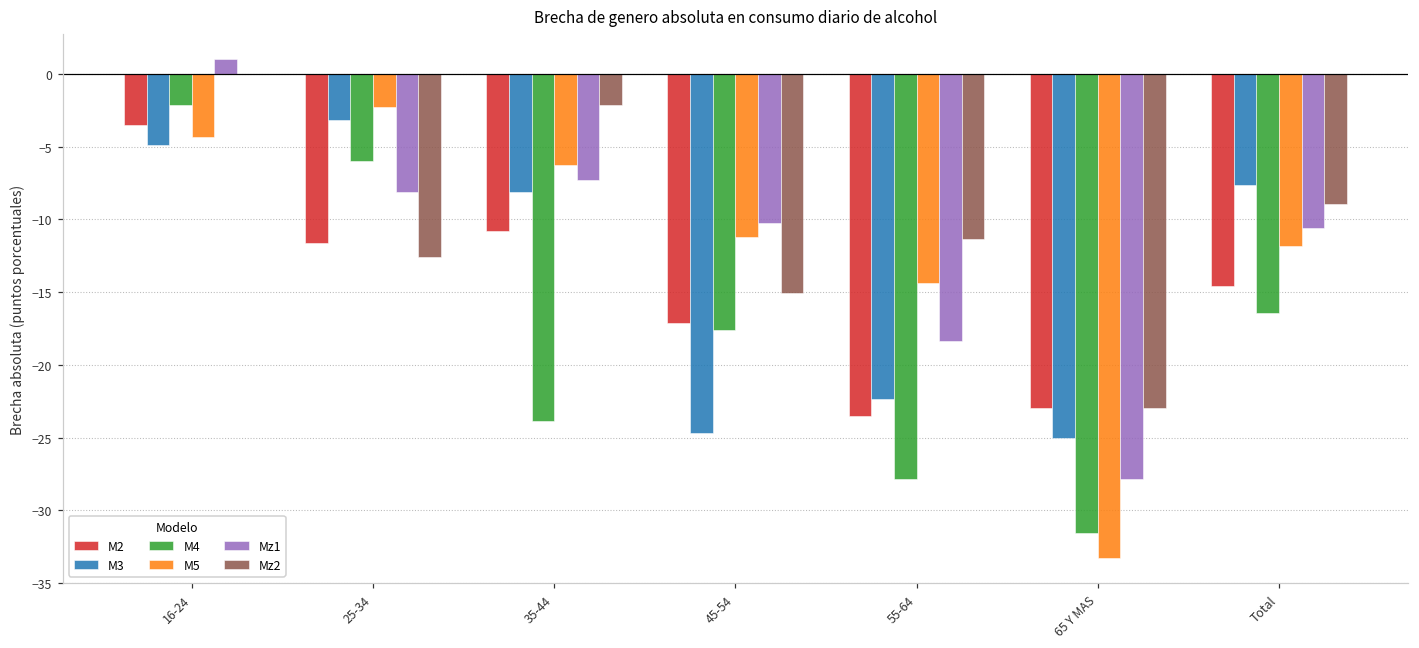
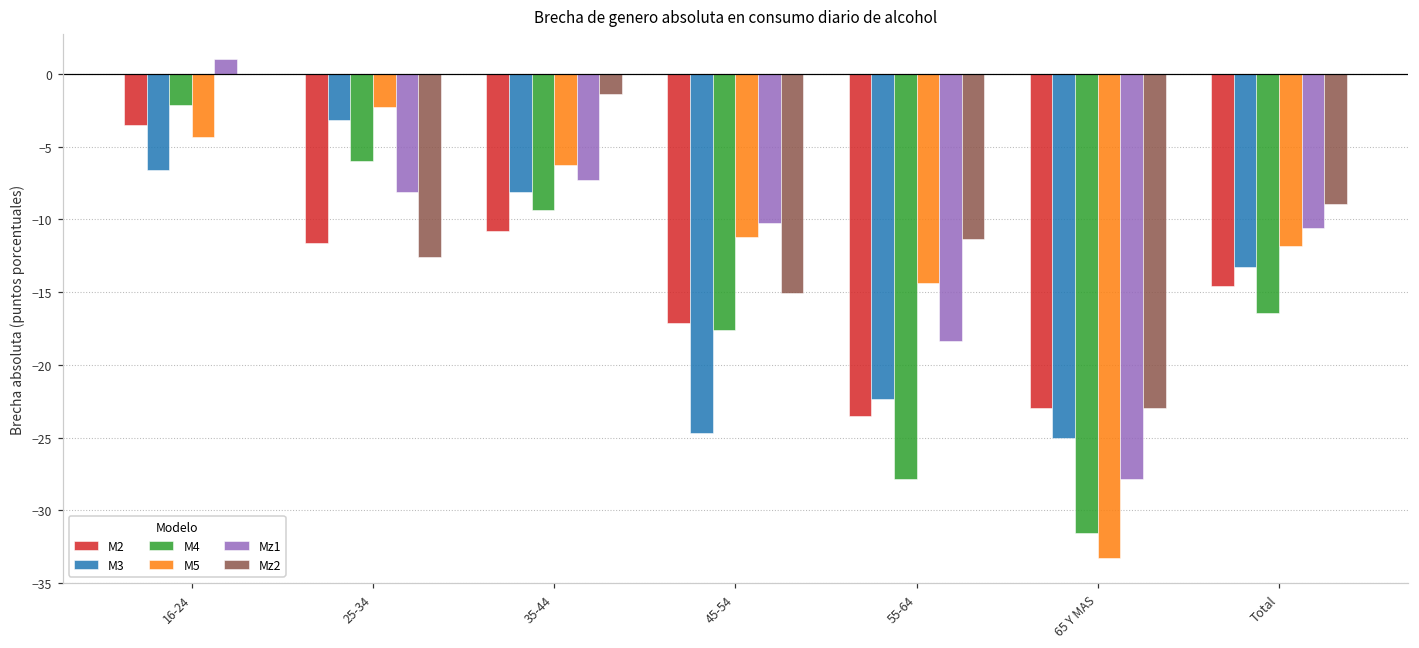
  {
    "M2": {
      "16-24": -3.5,
      "25-34": -11.6,
      "35-44": -10.8,
      "45-54": -17.1,
      "55-64": -23.5,
      "65 Y MAS": -22.9,
      "Total": -14.6
    },
    "M3": {
-     "16-24": -4.9,
+     "16-24": -6.6,
      "25-34": -3.1,
      "35-44": -8.1,
      "45-54": -24.7,
      "55-64": -22.3,
      "65 Y MAS": -25.0,
-     "Total": -7.6
+     "Total": -13.3
    },
    "M4": {
      "16-24": -2.1,
      "25-34": -6.0,
-     "35-44": -23.9,
+     "35-44": -9.3,
      "45-54": -17.6,
      "55-64": -27.8,
      "65 Y MAS": -31.5,
      "Total": -16.4
    },
    "M5": {
      "16-24": -4.3,
      "25-34": -2.3,
      "35-44": -6.3,
      "45-54": -11.2,
      "55-64": -14.4,
      "65 Y MAS": -33.3,
      "Total": -11.8
    },
    "Mz1": {
      "16-24": 1.0,
      "25-34": -8.1,
      "35-44": -7.3,
      "45-54": -10.2,
      "55-64": -18.4,
      "65 Y MAS": -27.8,
      "Total": -10.6
    },
    "Mz2": {
      "16-24": 0.0,
      "25-34": -12.6,
-     "35-44": -2.1,
+     "35-44": -1.4,
      "45-54": -15.1,
      "55-64": -11.3,
      "65 Y MAS": -22.9,
      "Total": -9.0
    }
  }
